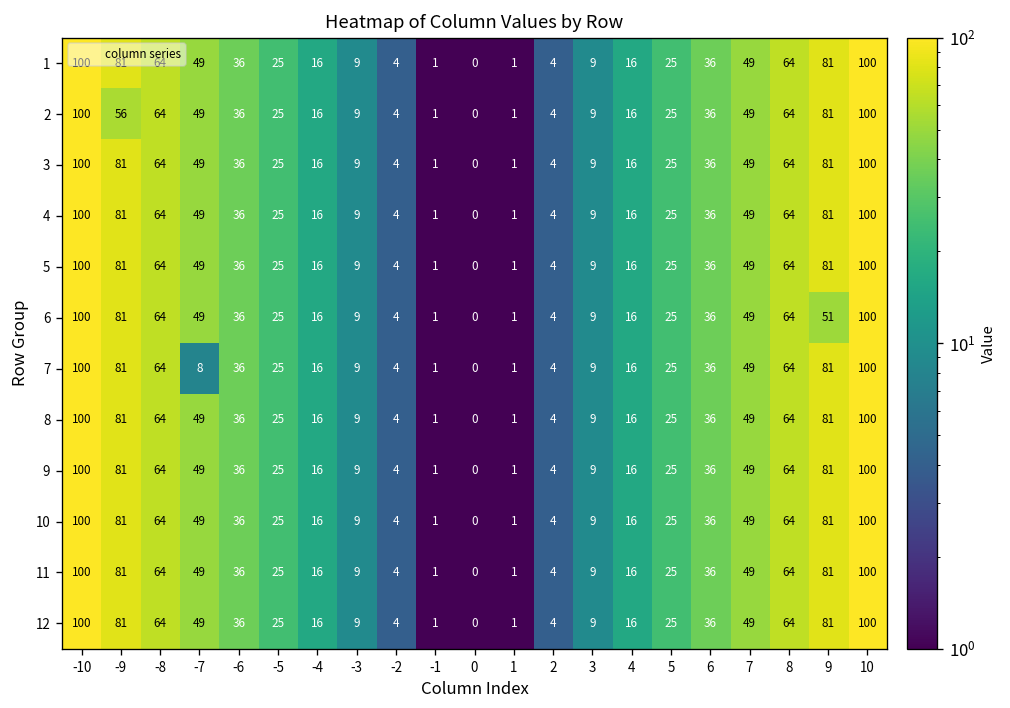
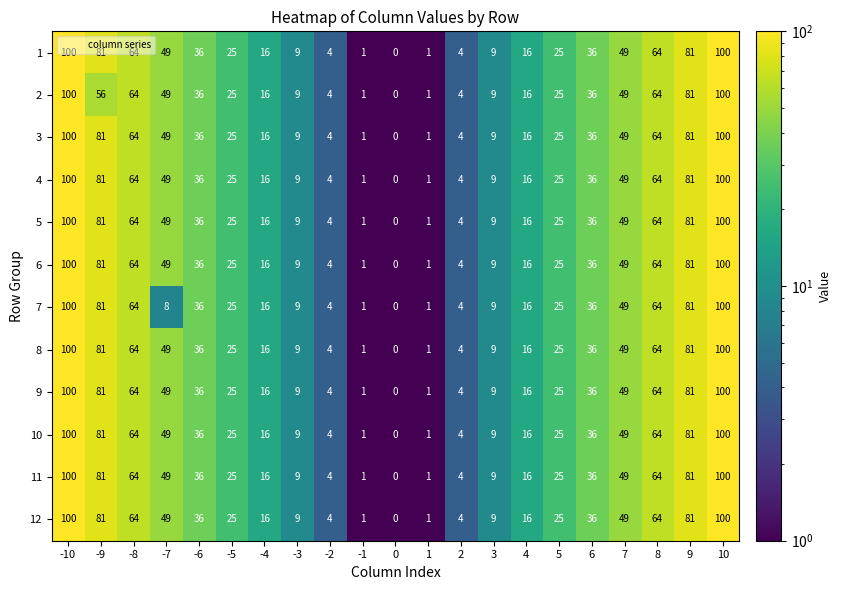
  {
    "6": {
      "-10": 100,
      "-9": 81,
      "-8": 64,
      "-7": 49,
      "-6": 36,
      "-5": 25,
      "-4": 16,
      "-3": 9,
      "-2": 4,
      "-1": 1,
      "0": 0,
      "1": 1,
      "2": 4,
      "3": 9,
      "4": 16,
      "5": 25,
      "6": 36,
      "7": 49,
      "8": 64,
-     "9": 51,
+     "9": 81,
      "10": 100
    }
  }
